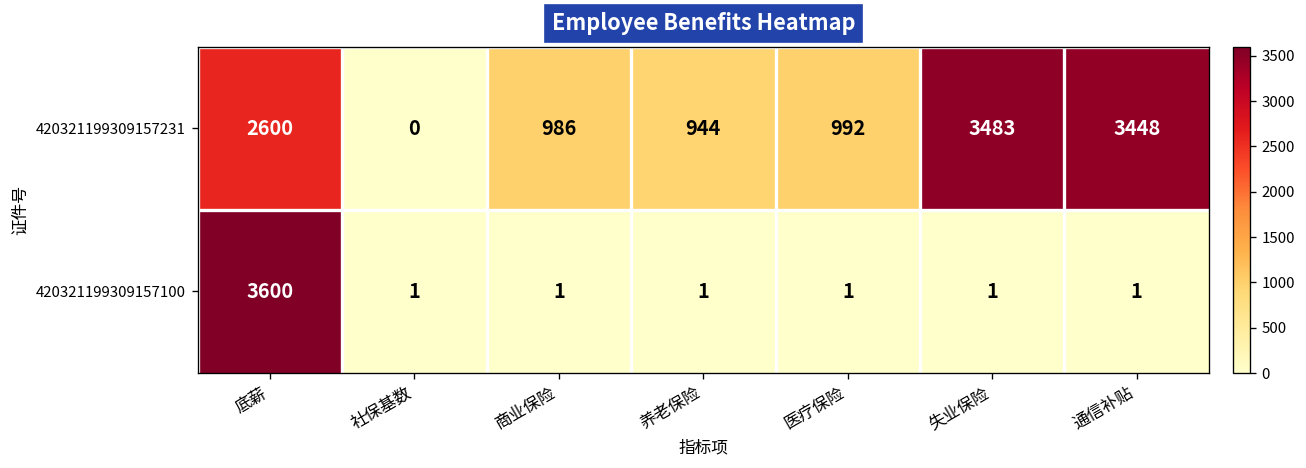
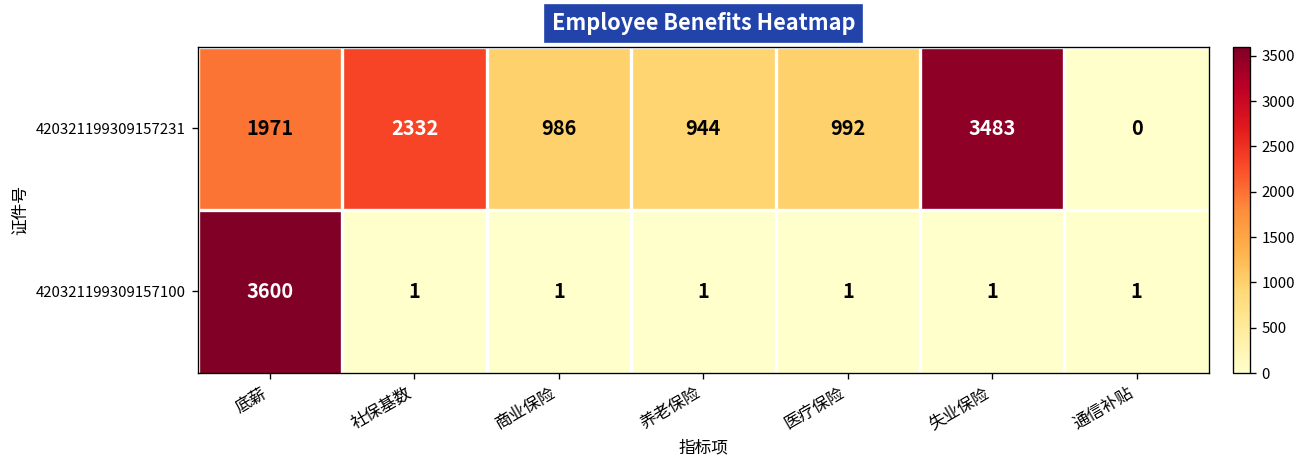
  {
    "420321199309157231": {
-     "底薪": 2600,
-     "社保基数": 0,
+     "底薪": 1971,
+     "社保基数": 2332,
      "商业保险": 986,
      "养老保险": 944,
      "医疗保险": 992,
      "失业保险": 3483,
-     "通信补贴": 3448
+     "通信补贴": 0
    },
    "420321199309157100": {
      "底薪": 3600,
      "社保基数": 1,
      "商业保险": 1,
      "养老保险": 1,
      "医疗保险": 1,
      "失业保险": 1,
      "通信补贴": 1
    }
  }
